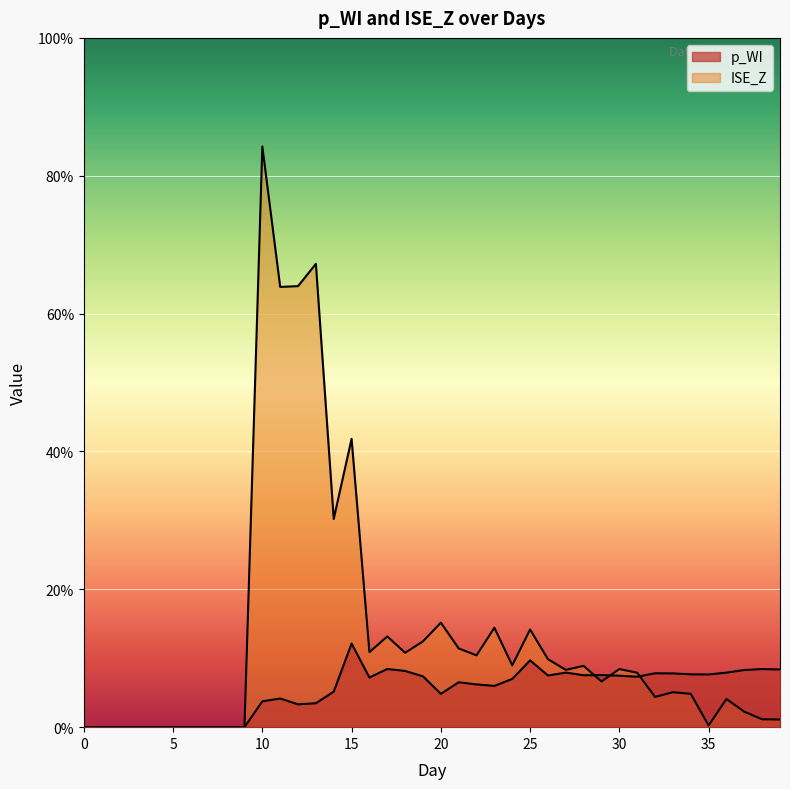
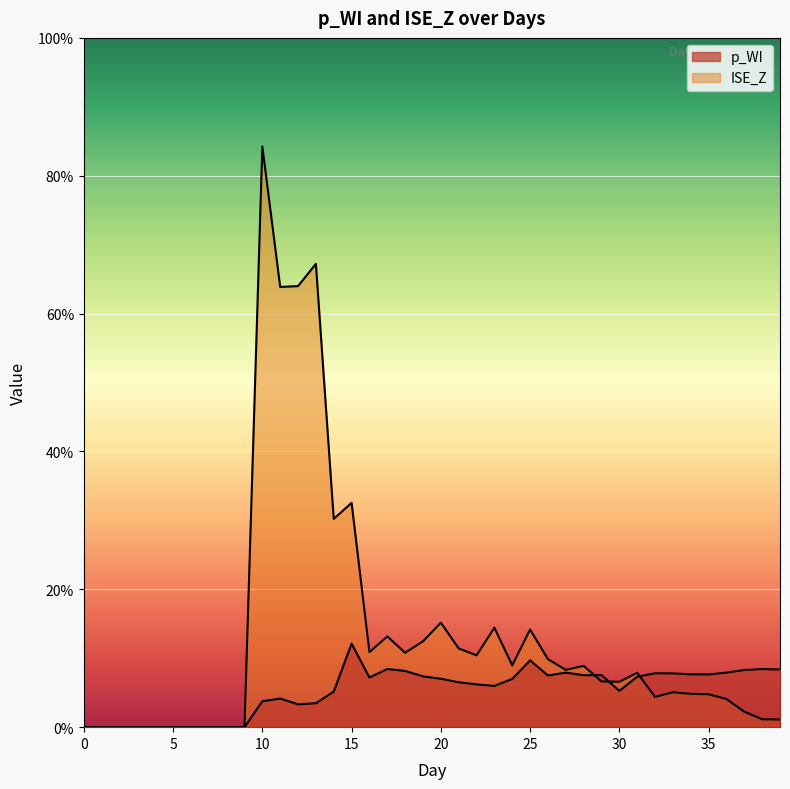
  {
    "p_WI": {
      "10": "4%",
      "15": "12%",
-     "20": "5%",
+     "20": "7%",
      "25": "10%",
-     "30": "7%",
+     "30": "5%",
      "35": "8%"
    },
    "ISE_Z": {
      "10": "84%",
-     "15": "42%",
+     "15": "33%",
      "20": "15%",
      "25": "14%",
-     "30": "8%",
-     "35": "0%"
+     "30": "7%",
+     "35": "5%"
    }
  }
